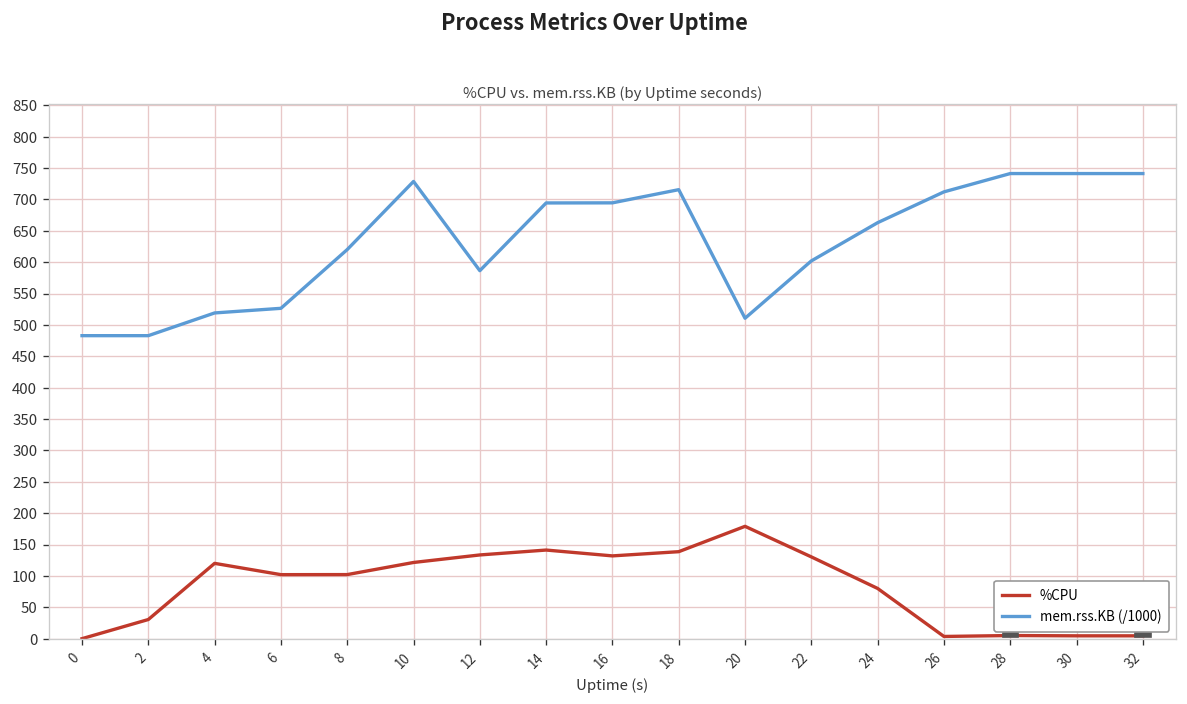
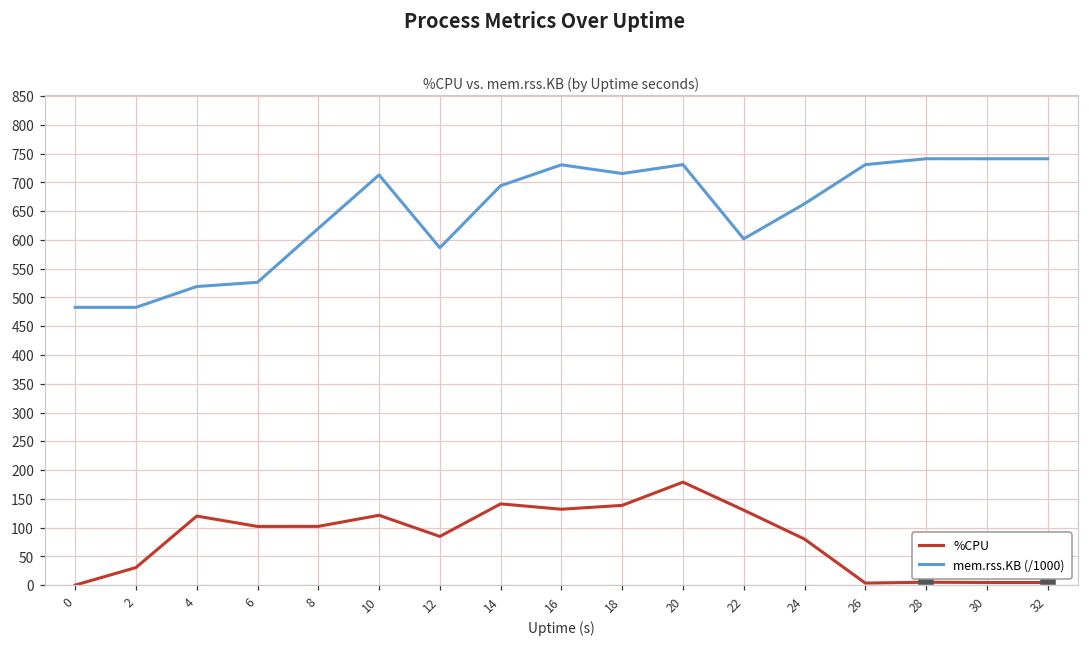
  {
    "%CPU": {
      "0": 0,
      "2": 30,
      "4": 120,
      "6": 100,
      "8": 100,
      "10": 120,
-     "12": 130,
+     "12": 80,
      "14": 140,
      "16": 130,
      "18": 140,
      "20": 180,
      "22": 130,
      "24": 80,
      "26": 0,
      "30": 0
    },
    "mem.rss.KB (/1000)": {
      "0": 480,
      "2": 480,
      "4": 520,
      "6": 530,
      "8": 620,
-     "10": 730,
+     "10": 710,
      "12": 590,
      "14": 690,
-     "16": 690,
+     "16": 730,
      "18": 720,
-     "20": 510,
+     "20": 730,
      "22": 600,
      "24": 660,
-     "26": 710,
+     "26": 730,
      "28": 740,
      "30": 740,
      "32": 740
    }
  }
